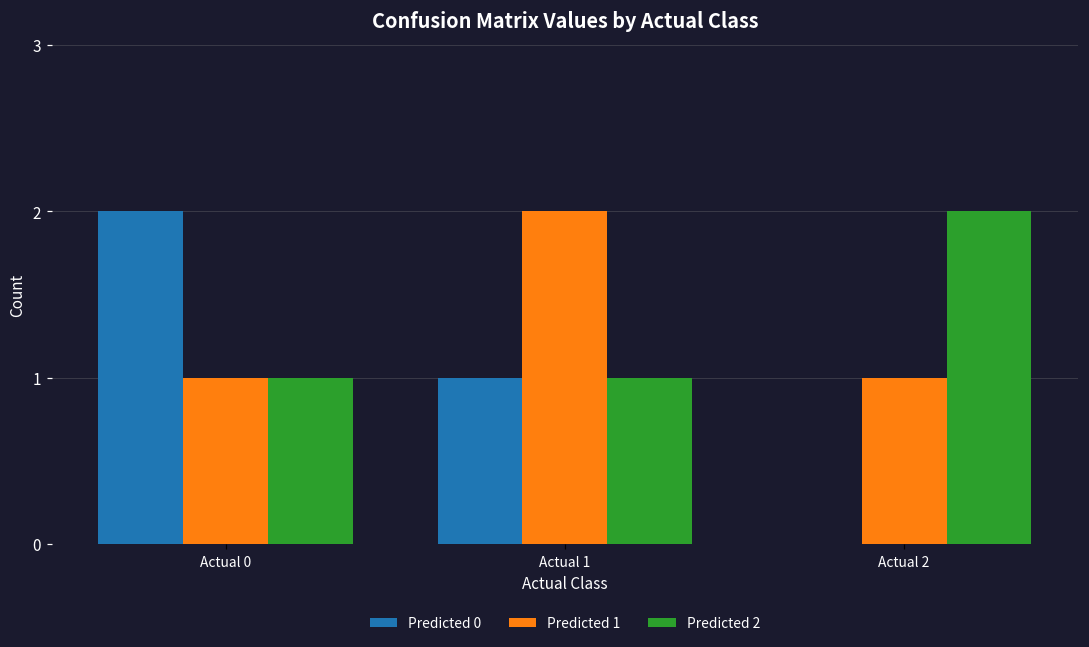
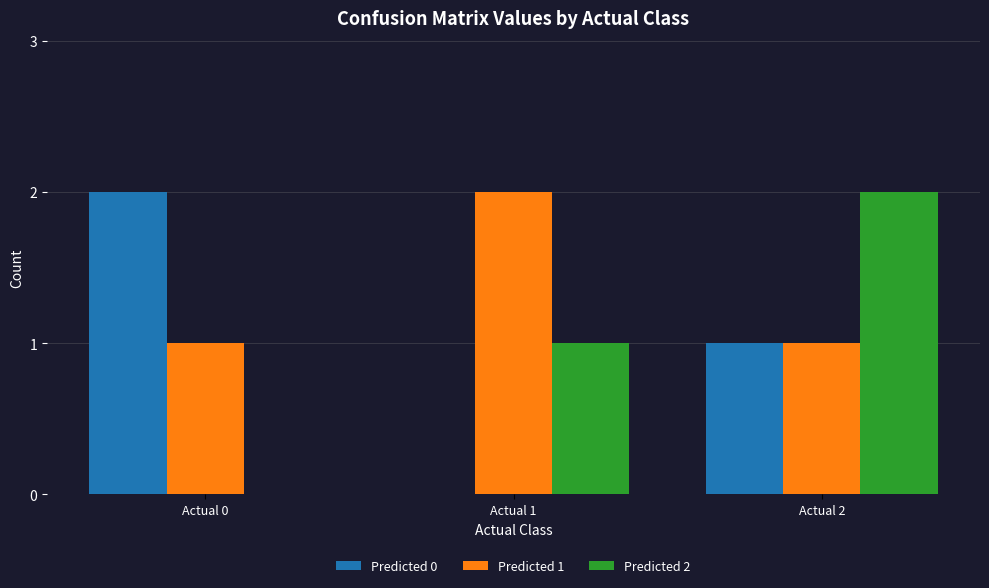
  {
    "Predicted 0": {
      "Actual 0": 2,
-     "Actual 1": 1,
-     "Actual 2": 0
+     "Actual 1": 0,
+     "Actual 2": 1
    },
    "Predicted 1": {
      "Actual 0": 1,
      "Actual 1": 2,
      "Actual 2": 1
    },
    "Predicted 2": {
-     "Actual 0": 1,
+     "Actual 0": 0,
      "Actual 1": 1,
      "Actual 2": 2
    }
  }
